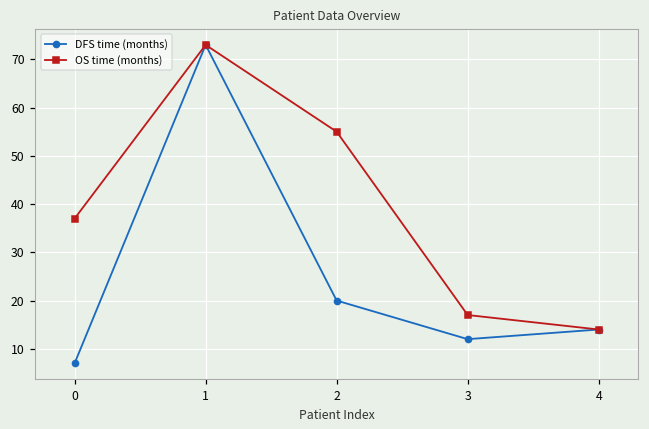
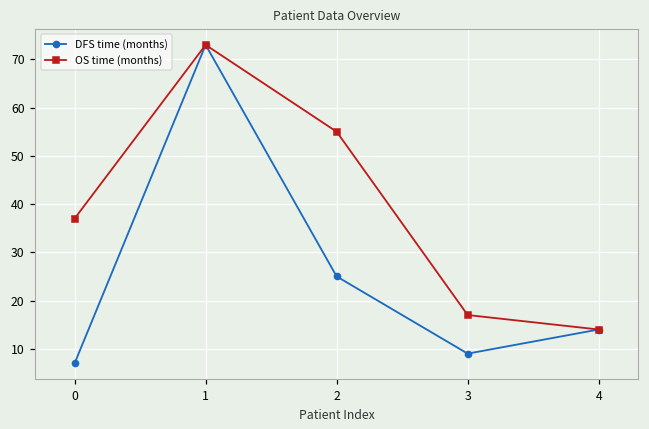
  {
    "DFS time (months)": {
      "0": 7,
-     "2": 20,
-     "3": 12
+     "2": 25,
+     "3": 9
    },
    "OS time (months)": {
      "0": 37,
      "2": 55,
      "3": 17
    }
  }
